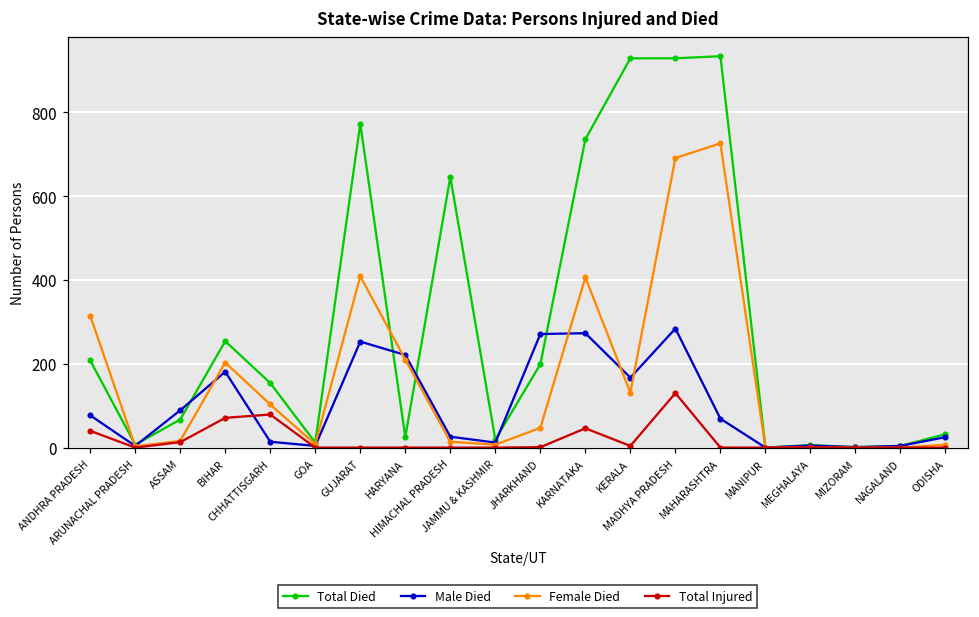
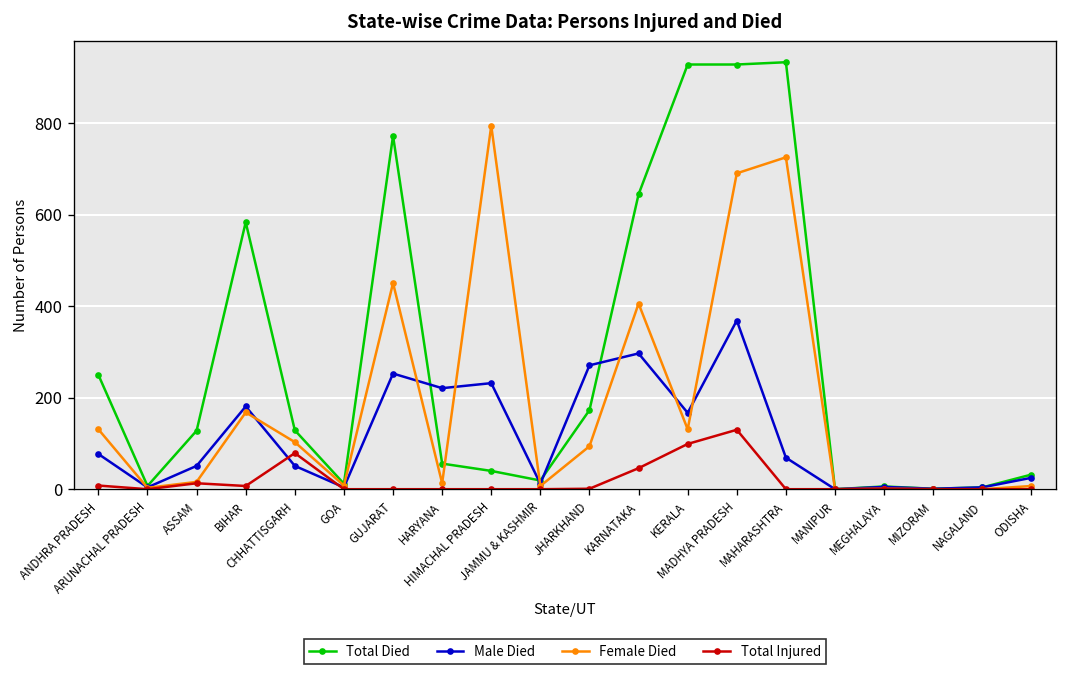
  {
    "Total Died": {
-     "ANDHRA PRADESH": 210,
-     "ASSAM": 70,
-     "BIHAR": 250,
-     "CHHATTISGARH": 150,
+     "ANDHRA PRADESH": 250,
+     "ASSAM": 130,
+     "BIHAR": 580,
+     "CHHATTISGARH": 130,
      "GUJARAT": 770,
-     "HARYANA": 30,
-     "HIMACHAL PRADESH": 650,
+     "HARYANA": 60,
+     "HIMACHAL PRADESH": 40,
      "JAMMU & KASHMIR": 20,
-     "JHARKHAND": 200,
-     "KARNATAKA": 740,
+     "JHARKHAND": 170,
+     "KARNATAKA": 650,
      "KERALA": 930,
      "MADHYA PRADESH": 930,
      "MAHARASHTRA": 930,
      "ODISHA": 30
    },
    "Male Died": {
      "ANDHRA PRADESH": 80,
-     "ASSAM": 90,
+     "ASSAM": 50,
      "BIHAR": 180,
-     "CHHATTISGARH": 10,
+     "CHHATTISGARH": 50,
      "GUJARAT": 250,
      "HARYANA": 220,
-     "HIMACHAL PRADESH": 30,
+     "HIMACHAL PRADESH": 230,
      "JHARKHAND": 270,
-     "KARNATAKA": 270,
+     "KARNATAKA": 300,
      "KERALA": 170,
-     "MADHYA PRADESH": 280,
+     "MADHYA PRADESH": 370,
      "MAHARASHTRA": 70,
      "ODISHA": 30
    },
    "Female Died": {
-     "ANDHRA PRADESH": 320,
-     "BIHAR": 200,
+     "ANDHRA PRADESH": 130,
+     "BIHAR": 170,
      "CHHATTISGARH": 100,
-     "GUJARAT": 410,
-     "HARYANA": 210,
-     "HIMACHAL PRADESH": 10,
-     "JHARKHAND": 50,
+     "GUJARAT": 450,
+     "HARYANA": 10,
+     "HIMACHAL PRADESH": 800,
+     "JHARKHAND": 90,
      "KARNATAKA": 410,
      "KERALA": 130,
      "MADHYA PRADESH": 690,
      "MAHARASHTRA": 730,
      "ODISHA": 10
    },
    "Total Injured": {
-     "ANDHRA PRADESH": 40,
-     "BIHAR": 70,
+     "ANDHRA PRADESH": 10,
+     "BIHAR": 10,
      "CHHATTISGARH": 80,
      "GUJARAT": 0,
      "HARYANA": 0,
      "HIMACHAL PRADESH": 0,
      "JAMMU & KASHMIR": 0,
      "JHARKHAND": 0,
      "KARNATAKA": 50,
-     "KERALA": 0,
+     "KERALA": 100,
      "MADHYA PRADESH": 130,
      "MAHARASHTRA": 0,
      "ODISHA": 0
    }
  }
